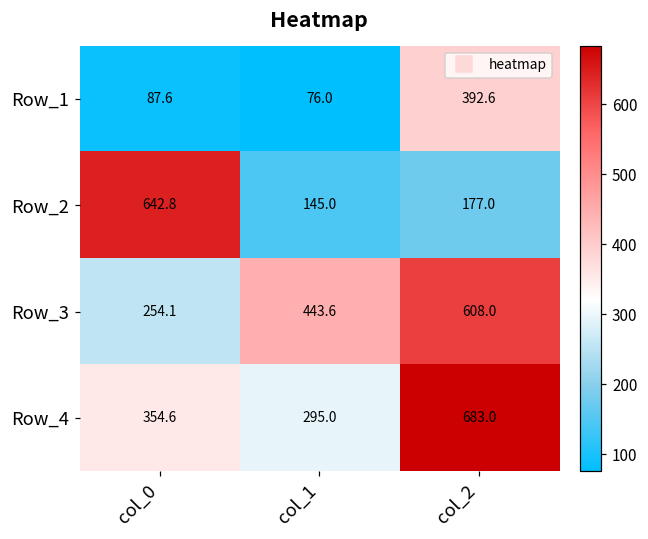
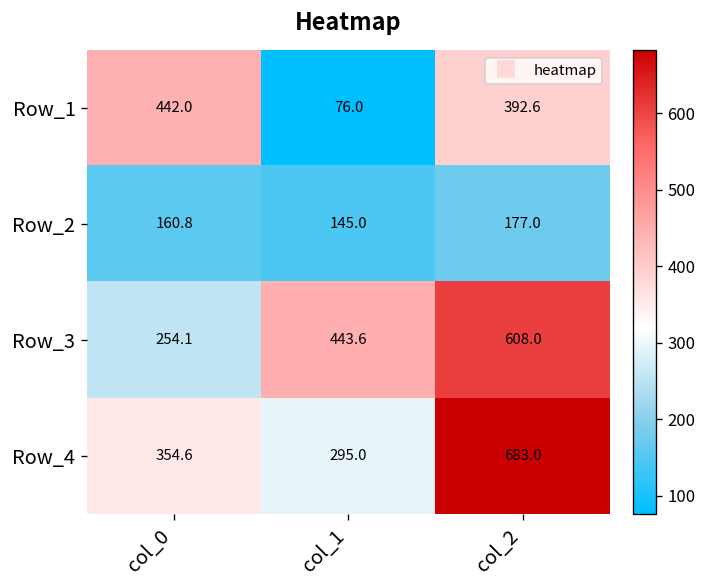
  {
    "Row_1": {
-     "col_0": 87.6,
+     "col_0": 442.0,
      "col_1": 76.0,
      "col_2": 392.6
    },
    "Row_2": {
-     "col_0": 642.8,
+     "col_0": 160.8,
      "col_1": 145.0,
      "col_2": 177.0
    },
    "Row_3": {
      "col_0": 254.1,
      "col_1": 443.6,
      "col_2": 608.0
    },
    "Row_4": {
      "col_0": 354.6,
      "col_1": 295.0,
      "col_2": 683.0
    }
  }
